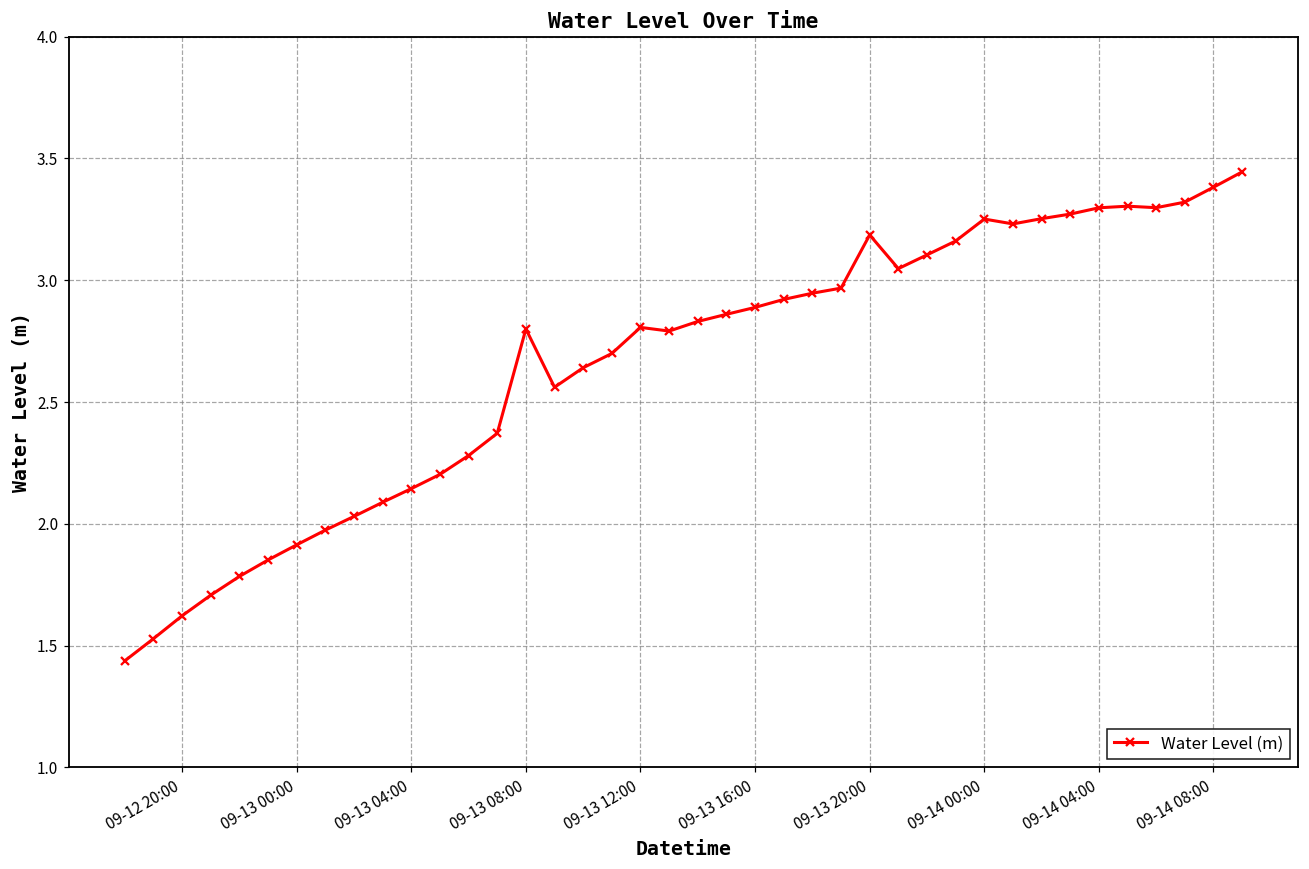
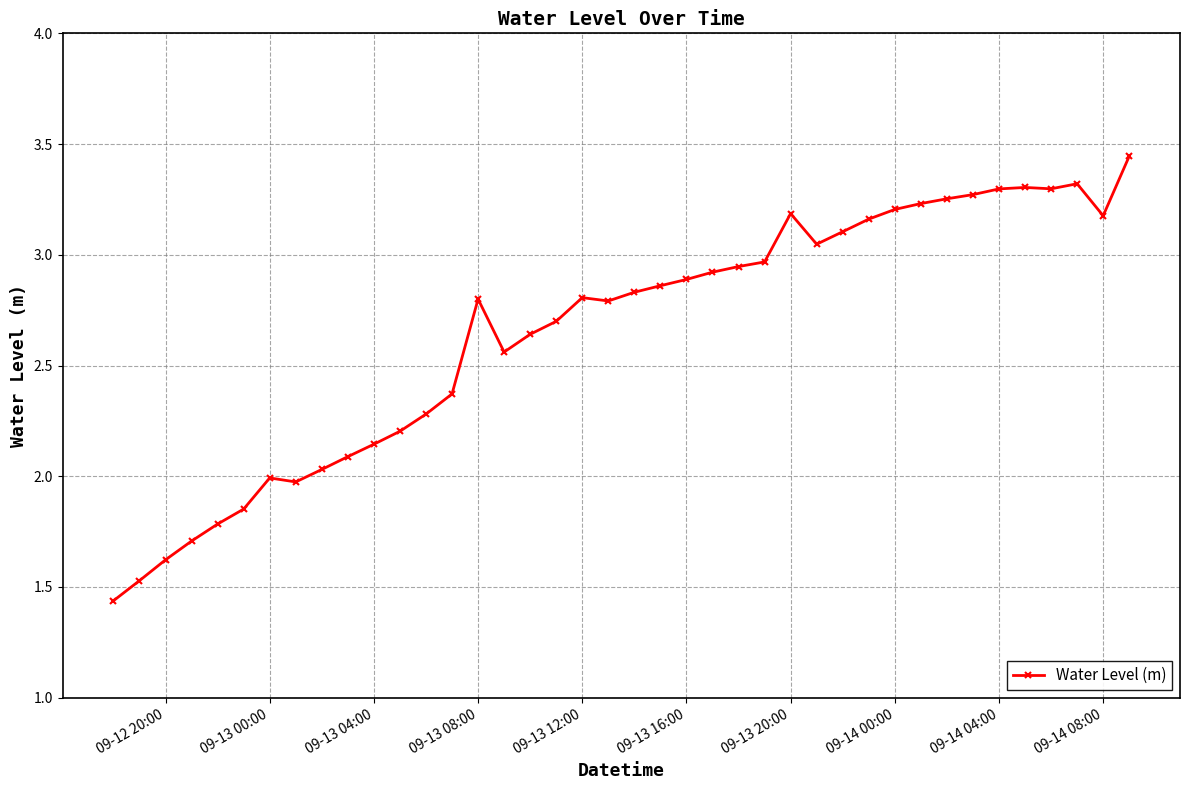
  {
    "09-12 20:00": 1.62,
-   "09-13 00:00": 1.91,
+   "09-13 00:00": 1.99,
    "09-13 04:00": 2.14,
    "09-13 08:00": 2.80,
    "09-13 12:00": 2.81,
    "09-13 16:00": 2.89,
    "09-13 20:00": 3.19,
-   "09-14 00:00": 3.25,
+   "09-14 00:00": 3.20,
    "09-14 04:00": 3.30,
-   "09-14 08:00": 3.38
+   "09-14 08:00": 3.18
  }
